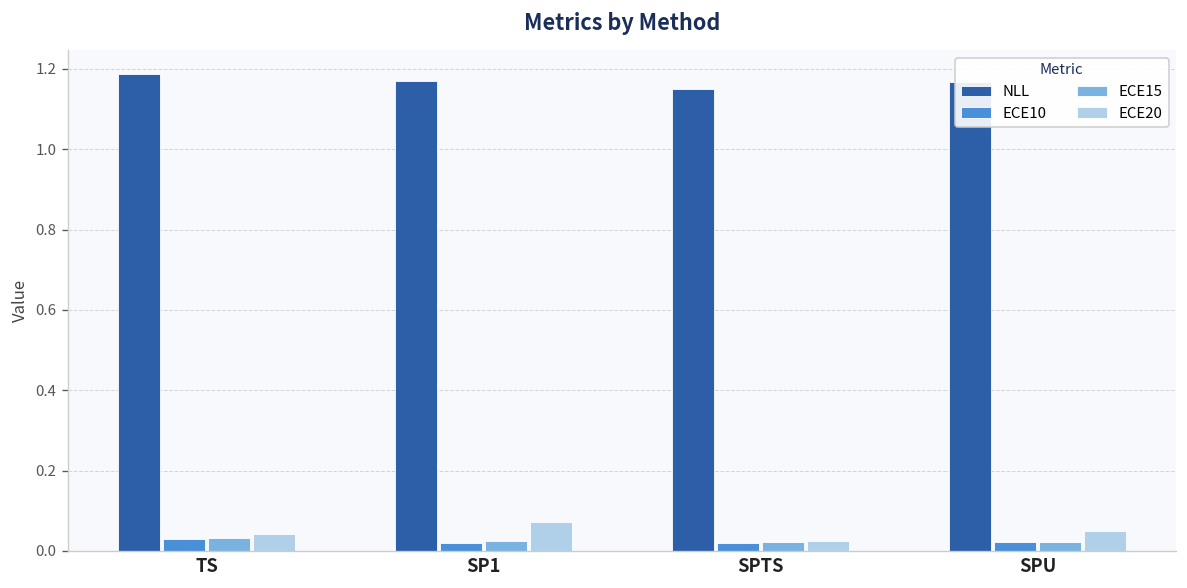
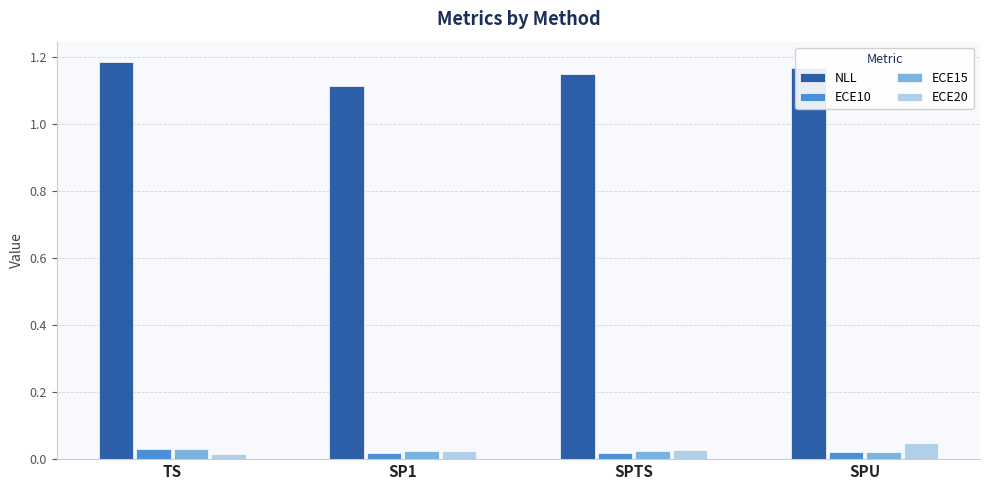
  {
    "NLL": {
      "TS": 1.19,
-     "SP1": 1.17,
+     "SP1": 1.11,
      "SPTS": 1.15
    },
    "ECE20": {
-     "TS": 0.04,
-     "SP1": 0.07,
+     "TS": 0.02,
+     "SP1": 0.03,
      "SPTS": 0.03,
      "SPU": 0.05
    }
  }
